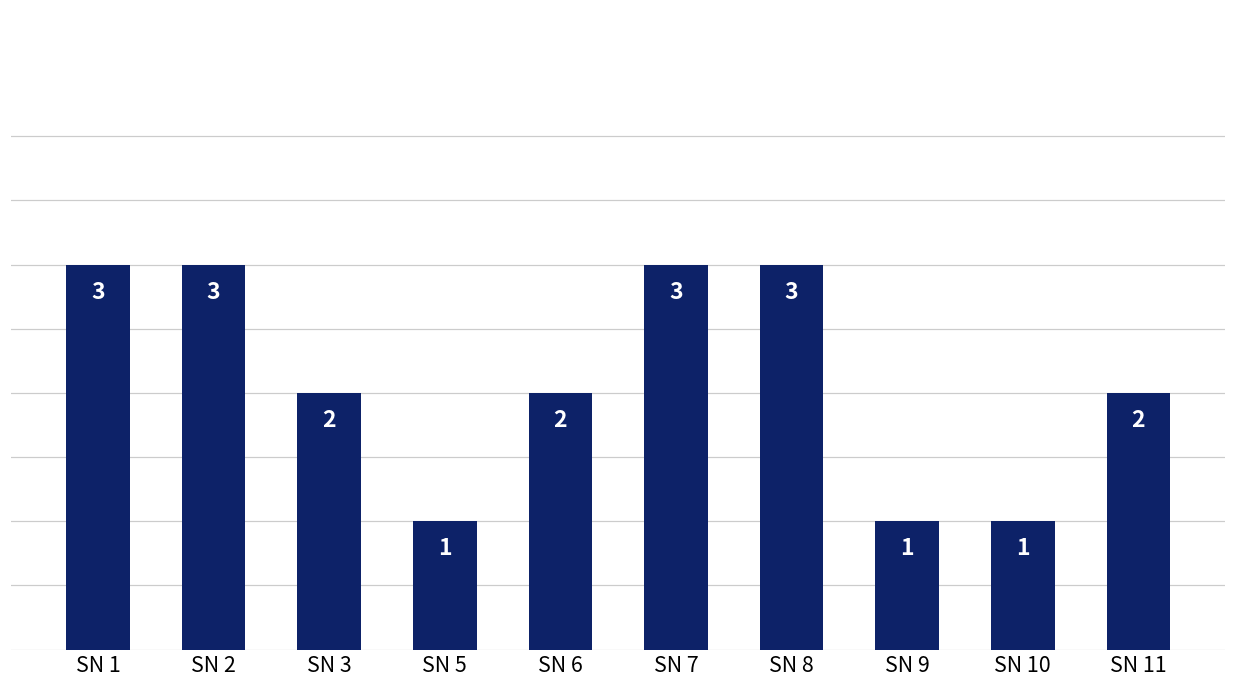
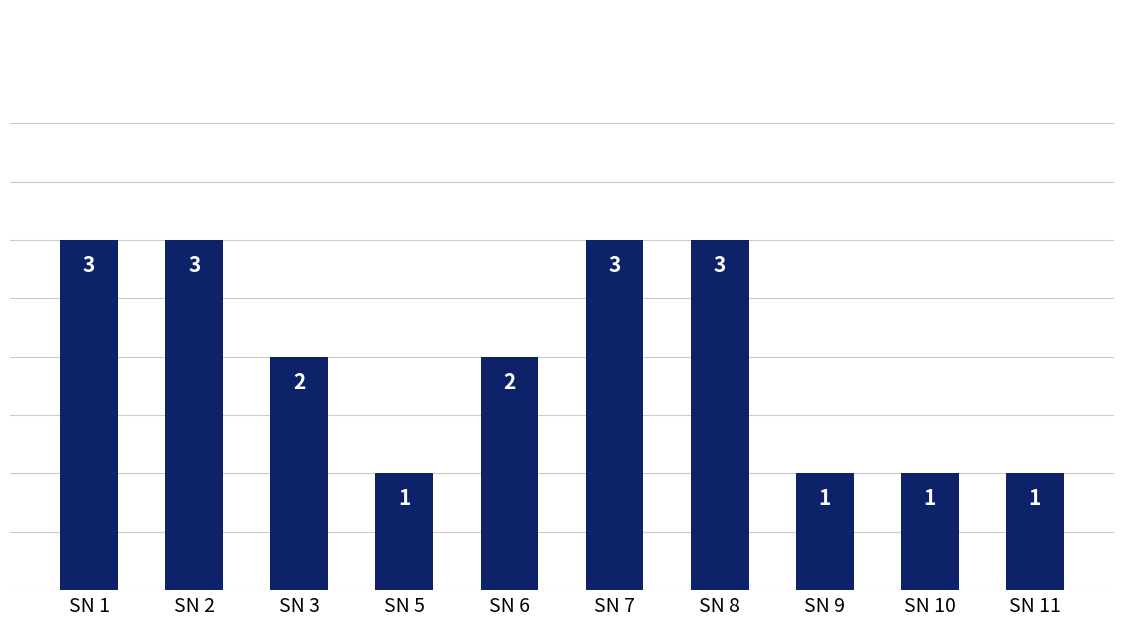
  {
    "SN 1": 3,
    "SN 2": 3,
    "SN 3": 2,
    "SN 5": 1,
    "SN 6": 2,
    "SN 7": 3,
    "SN 8": 3,
    "SN 9": 1,
    "SN 10": 1,
-   "SN 11": 2
+   "SN 11": 1
  }
